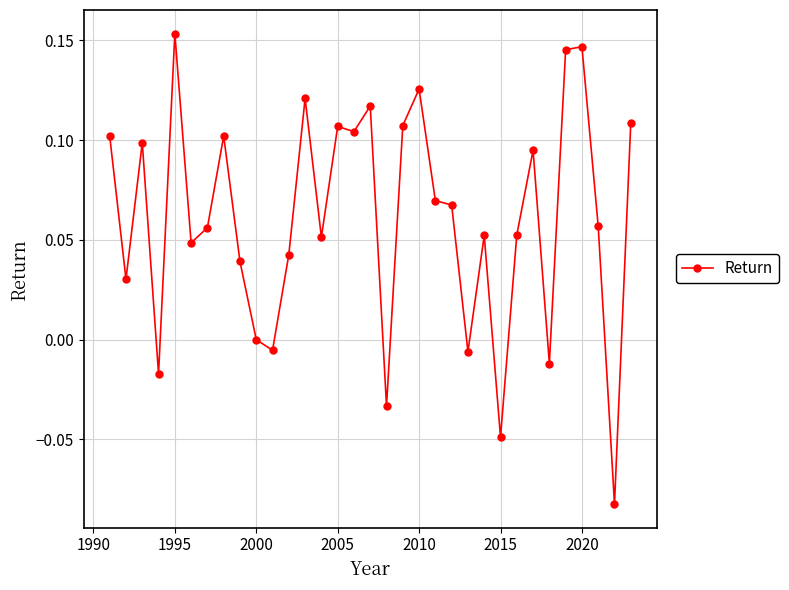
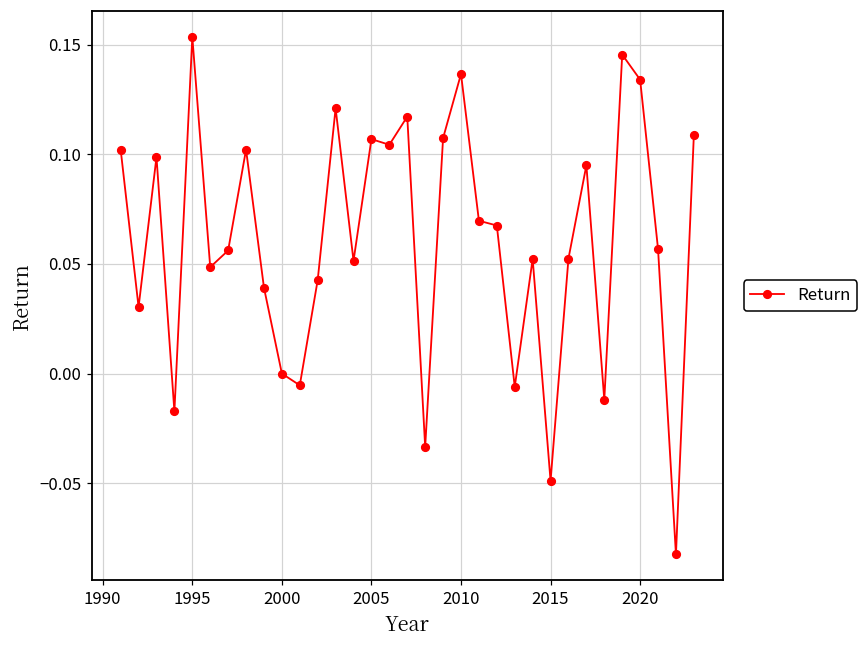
  {
    "1995": 0.153,
    "2000": 0.000,
    "2005": 0.107,
-   "2010": 0.126,
+   "2010": 0.137,
    "2015": -0.049,
-   "2020": 0.147
+   "2020": 0.134
  }
